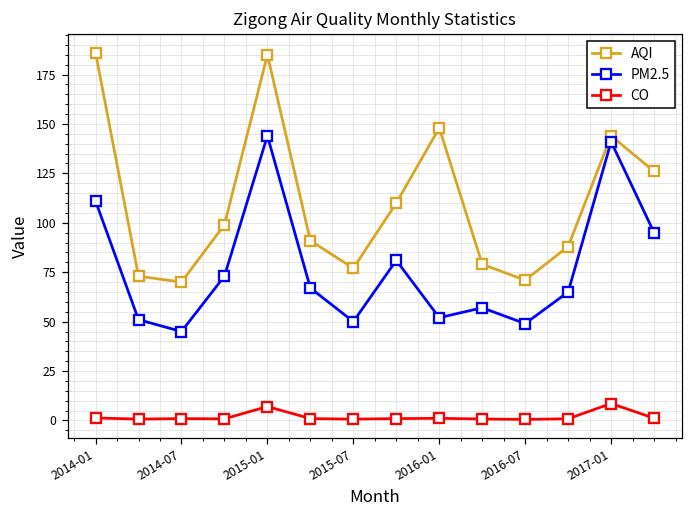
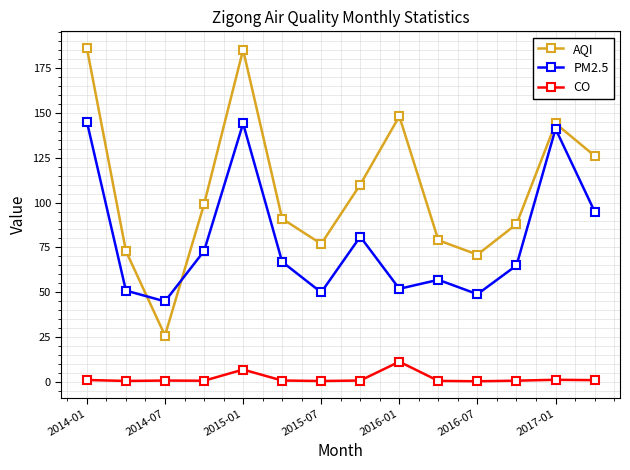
  {
    "AQI": {
      "2014-01": 186,
-     "2014-07": 70,
+     "2014-07": 26,
      "2015-01": 185,
      "2015-07": 77,
      "2016-01": 148,
      "2016-07": 71,
      "2017-01": 144
    },
    "PM2.5": {
-     "2014-01": 111,
+     "2014-01": 145,
      "2014-07": 45,
      "2015-01": 144,
      "2015-07": 50,
      "2016-01": 52,
      "2016-07": 49,
      "2017-01": 141
    },
    "CO": {
      "2014-01": 1,
      "2014-07": 1,
      "2015-01": 7,
      "2015-07": 1,
-     "2016-01": 1,
+     "2016-01": 11,
      "2016-07": 1,
-     "2017-01": 9
+     "2017-01": 1
    }
  }
